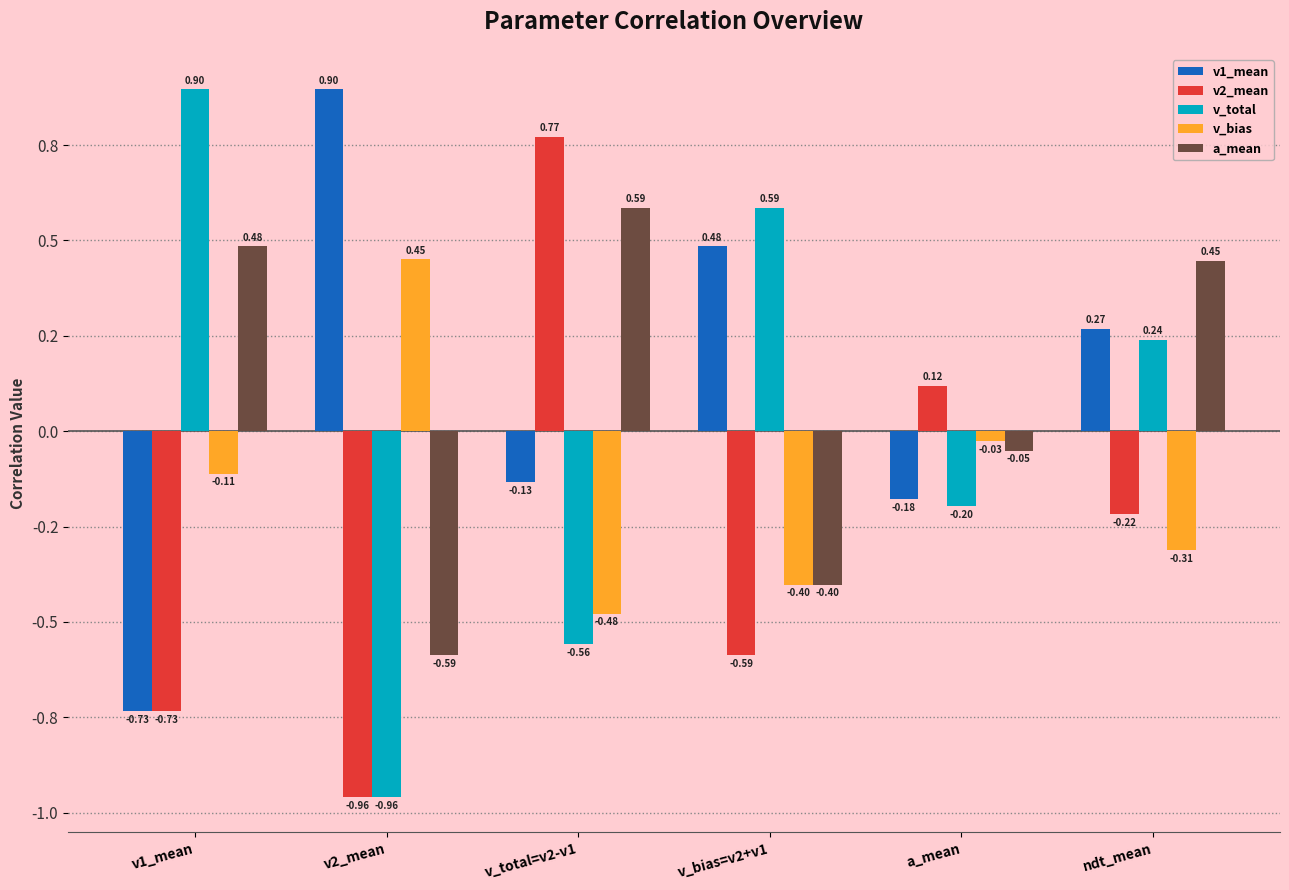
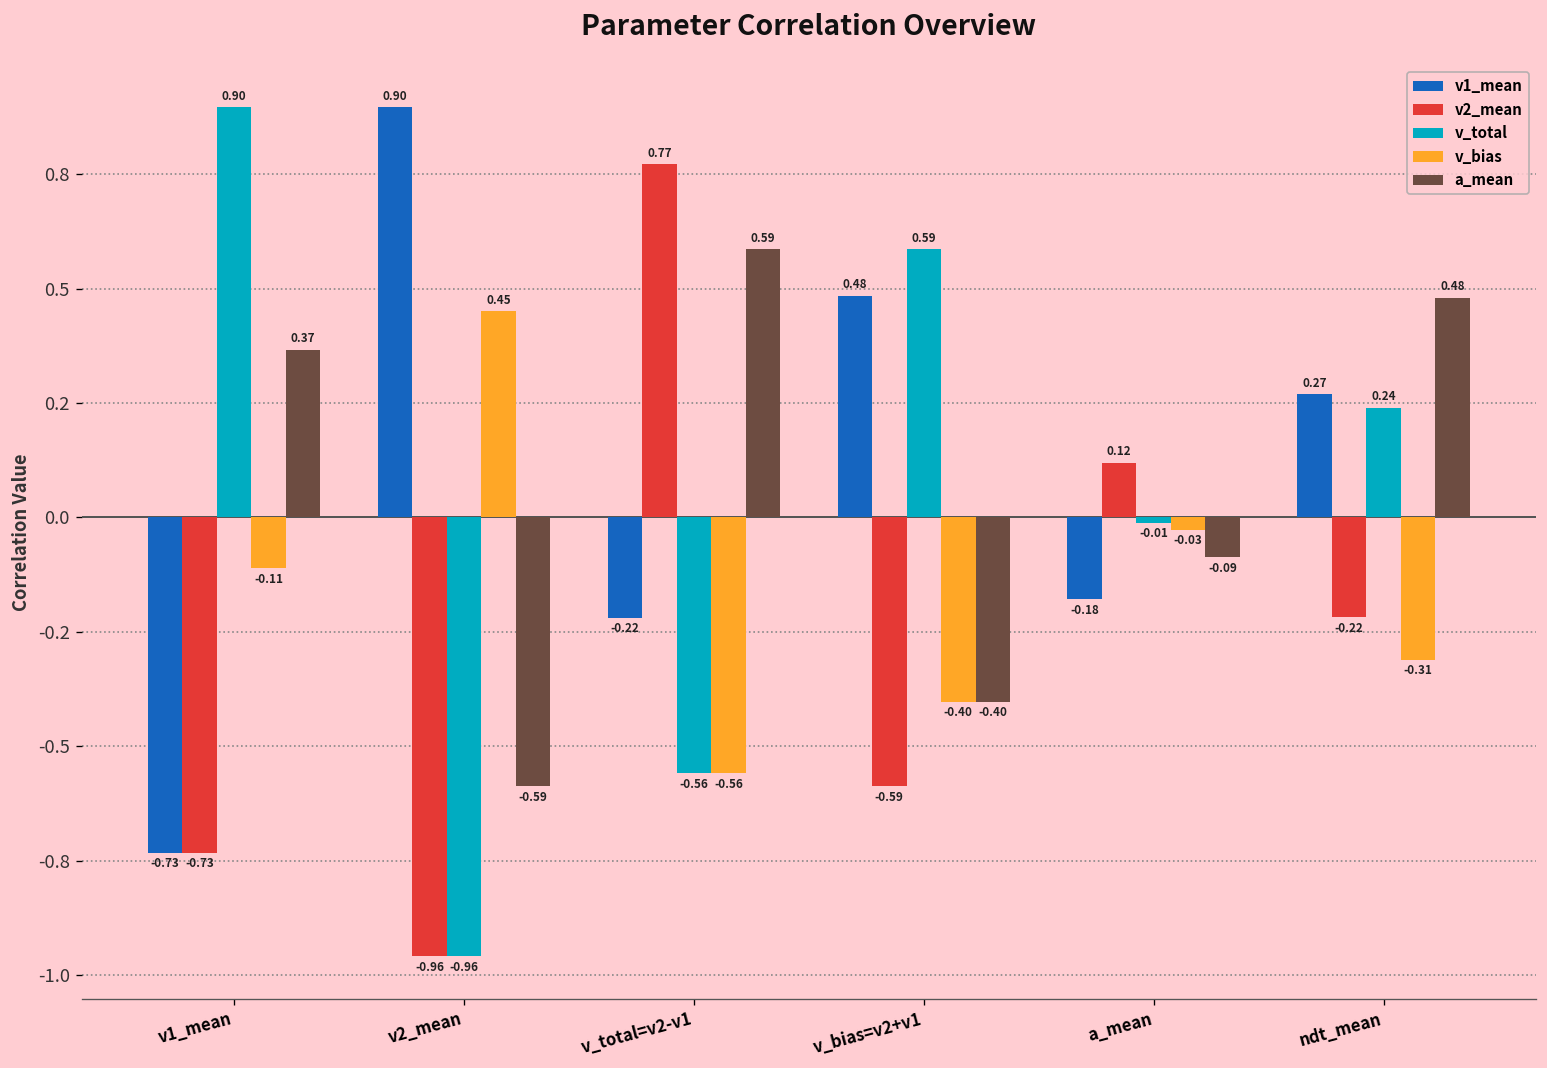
  {
    "v1_mean": {
      "v1_mean": -0.73,
      "v2_mean": 0.90,
-     "v_total=v2-v1": -0.13,
+     "v_total=v2-v1": -0.22,
      "v_bias=v2+v1": 0.48,
      "a_mean": -0.18,
      "ndt_mean": 0.27
    },
    "v2_mean": {
      "v1_mean": -0.73,
      "v2_mean": -0.96,
      "v_total=v2-v1": 0.77,
      "v_bias=v2+v1": -0.59,
      "a_mean": 0.12,
      "ndt_mean": -0.22
    },
    "v_total": {
      "v1_mean": 0.90,
      "v2_mean": -0.96,
      "v_total=v2-v1": -0.56,
      "v_bias=v2+v1": 0.59,
-     "a_mean": -0.20,
+     "a_mean": -0.01,
      "ndt_mean": 0.24
    },
    "v_bias": {
      "v1_mean": -0.11,
      "v2_mean": 0.45,
-     "v_total=v2-v1": -0.48,
+     "v_total=v2-v1": -0.56,
      "v_bias=v2+v1": -0.40,
      "a_mean": -0.03,
      "ndt_mean": -0.31
    },
    "a_mean": {
-     "v1_mean": 0.48,
+     "v1_mean": 0.37,
      "v2_mean": -0.59,
      "v_total=v2-v1": 0.59,
      "v_bias=v2+v1": -0.40,
-     "a_mean": -0.05,
-     "ndt_mean": 0.45
+     "a_mean": -0.09,
+     "ndt_mean": 0.48
    }
  }
